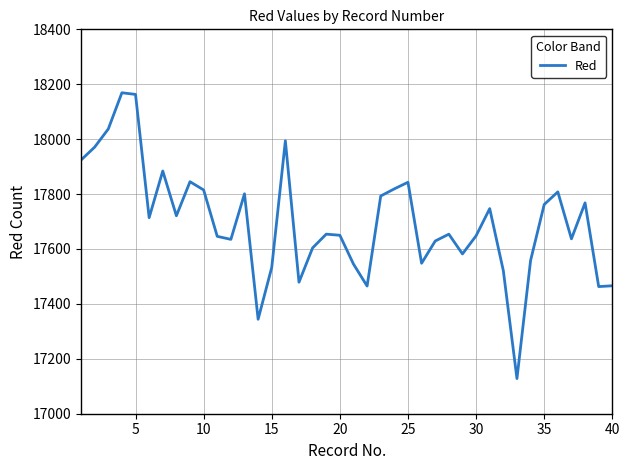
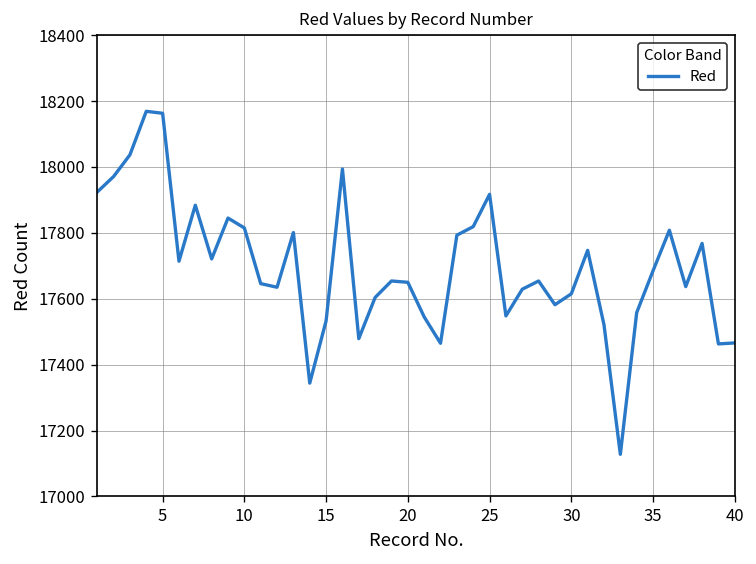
  {
    "5": 18160,
    "10": 17820,
    "15": 17530,
    "20": 17650,
-   "25": 17840,
-   "30": 17650,
-   "35": 17760,
+   "25": 17920,
+   "30": 17620,
+   "35": 17690,
    "40": 17470
  }
